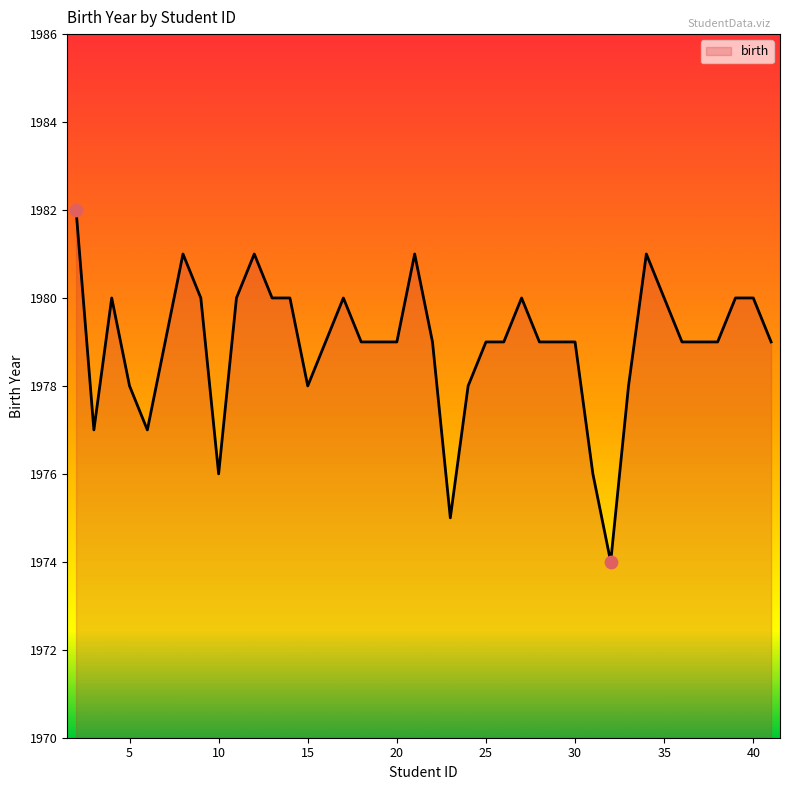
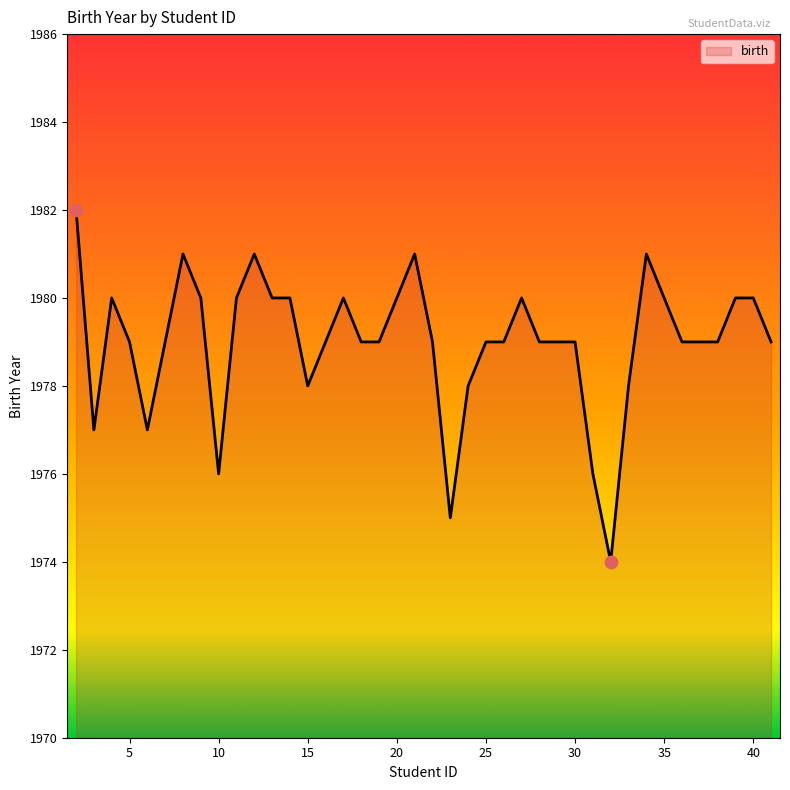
  {
    "birth": {
-     "5": 1978,
+     "5": 1979,
      "10": 1976,
      "15": 1978,
-     "20": 1979,
+     "20": 1980,
      "25": 1979,
      "30": 1979,
      "35": 1980,
      "40": 1980
    }
  }
